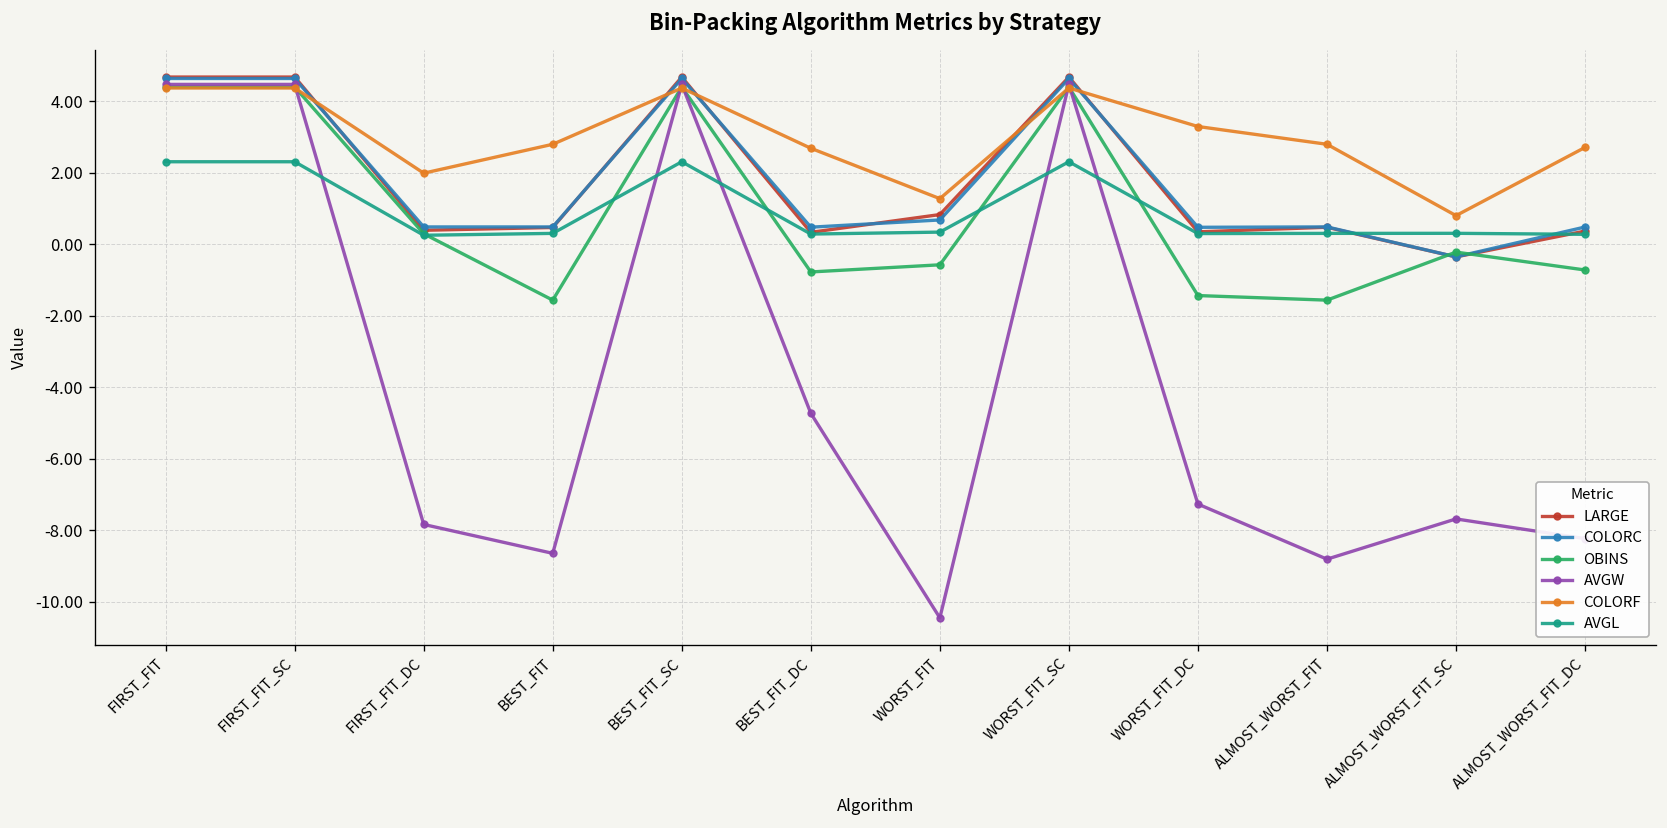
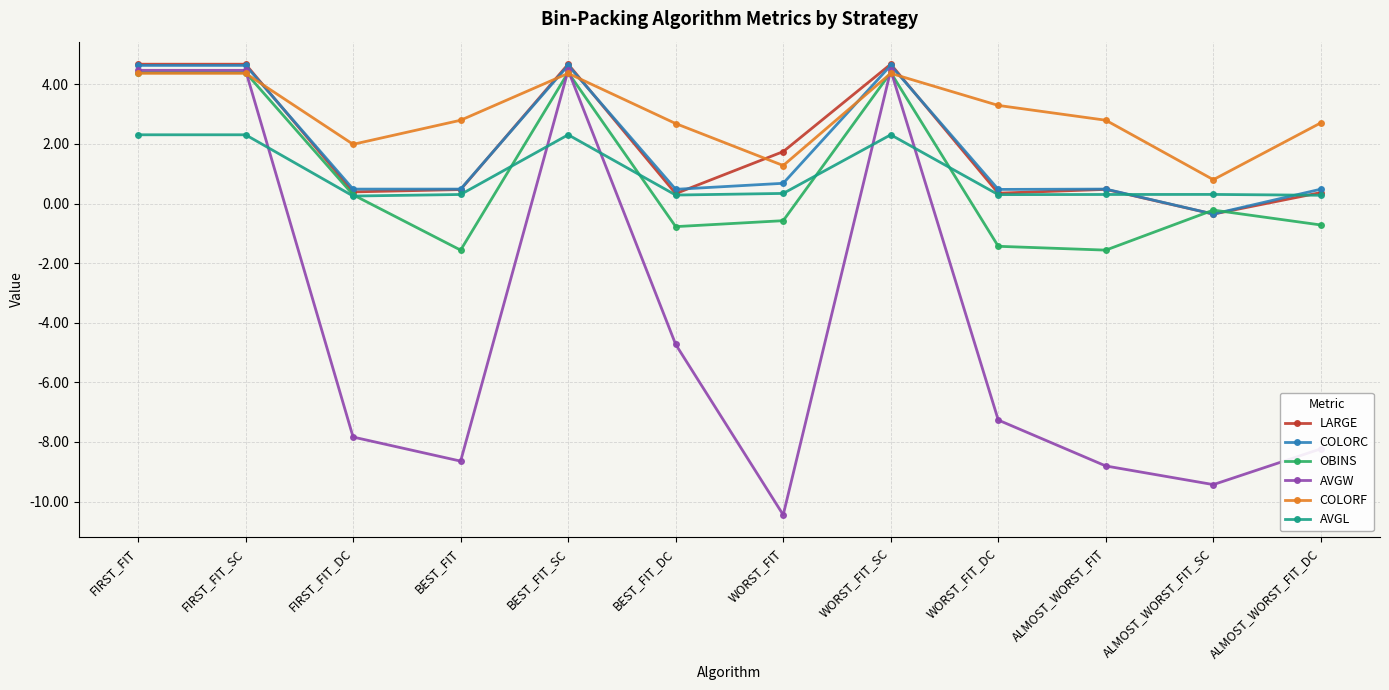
  {
    "LARGE": {
      "FIRST_FIT_DC": 0.4,
-     "WORST_FIT": 0.8,
+     "WORST_FIT": 1.7,
      "ALMOST_WORST_FIT_DC": 0.4
    },
    "COLORC": {
      "FIRST_FIT_DC": 0.5,
      "BEST_FIT_DC": 0.5,
      "WORST_FIT": 0.7,
      "WORST_FIT_DC": 0.5,
      "ALMOST_WORST_FIT_DC": 0.5
    },
    "AVGW": {
      "FIRST_FIT_DC": -7.8,
      "BEST_FIT": -8.6,
      "BEST_FIT_DC": -4.7,
      "WORST_FIT": -10.4,
      "WORST_FIT_DC": -7.3,
      "ALMOST_WORST_FIT": -8.8,
-     "ALMOST_WORST_FIT_SC": -7.7
+     "ALMOST_WORST_FIT_SC": -9.4
    },
    "COLORF": {
      "FIRST_FIT_DC": 2.0,
      "BEST_FIT": 2.8,
      "BEST_FIT_DC": 2.7,
      "WORST_FIT": 1.3,
      "WORST_FIT_DC": 3.3,
      "ALMOST_WORST_FIT": 2.8,
      "ALMOST_WORST_FIT_SC": 0.8,
      "ALMOST_WORST_FIT_DC": 2.7
    }
  }
